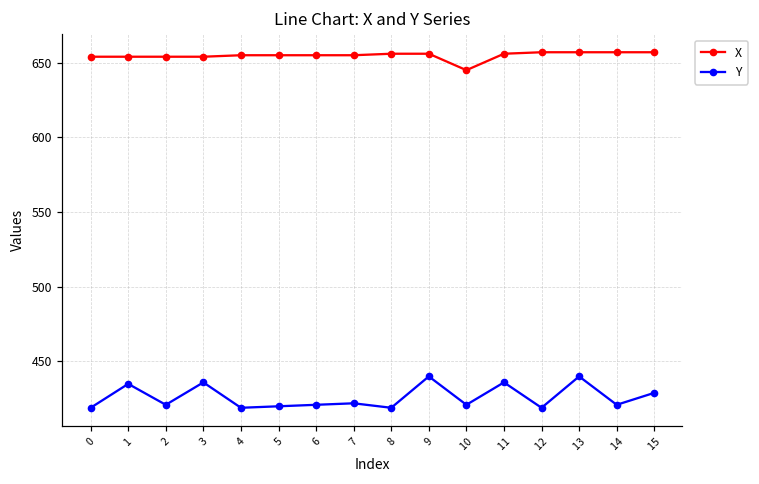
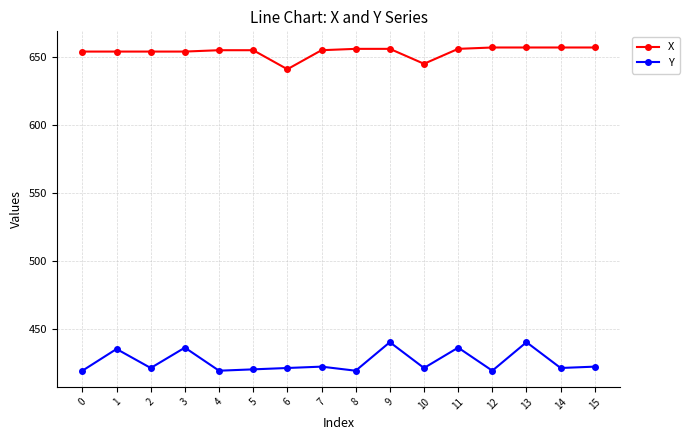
  {
    "X": {
      "0": 654,
      "1": 654,
      "2": 654,
      "3": 654,
      "4": 655,
      "5": 655,
-     "6": 655,
+     "6": 641,
      "7": 655,
      "8": 656,
      "9": 656,
      "10": 645,
      "11": 656,
      "12": 657,
      "13": 657,
      "14": 657,
      "15": 657
    },
    "Y": {
      "0": 419,
      "1": 435,
      "2": 421,
      "3": 436,
      "4": 419,
      "5": 420,
      "6": 421,
      "7": 422,
      "8": 419,
      "9": 440,
      "10": 421,
      "11": 436,
      "12": 419,
      "13": 440,
      "14": 421,
-     "15": 429
+     "15": 422
    }
  }
